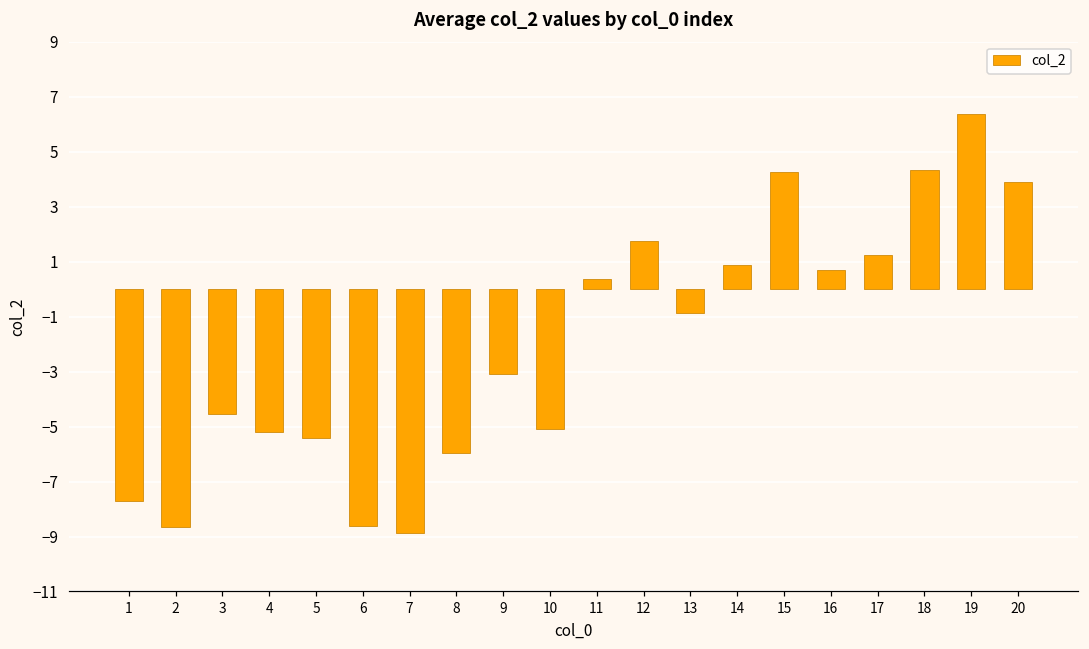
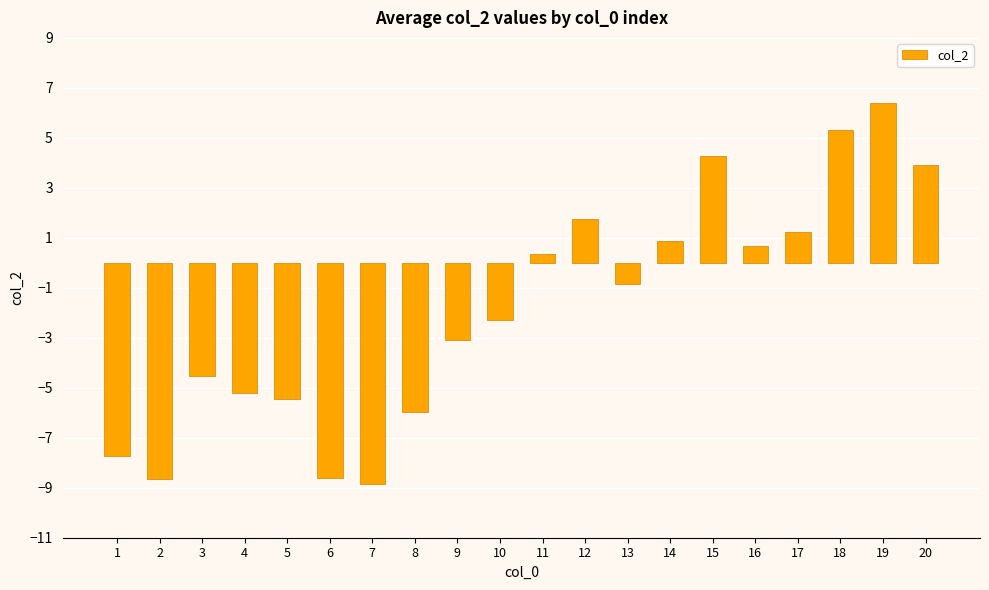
  {
    "1": -7.7,
    "2": -8.7,
    "3": -4.5,
    "4": -5.2,
    "5": -5.4,
    "6": -8.6,
    "7": -8.9,
    "8": -6.0,
    "9": -3.1,
-   "10": -5.1,
+   "10": -2.3,
    "11": 0.4,
    "12": 1.8,
    "13": -0.9,
    "14": 0.9,
    "15": 4.3,
    "16": 0.7,
    "17": 1.2,
-   "18": 4.4,
+   "18": 5.3,
    "19": 6.4,
    "20": 3.9
  }
